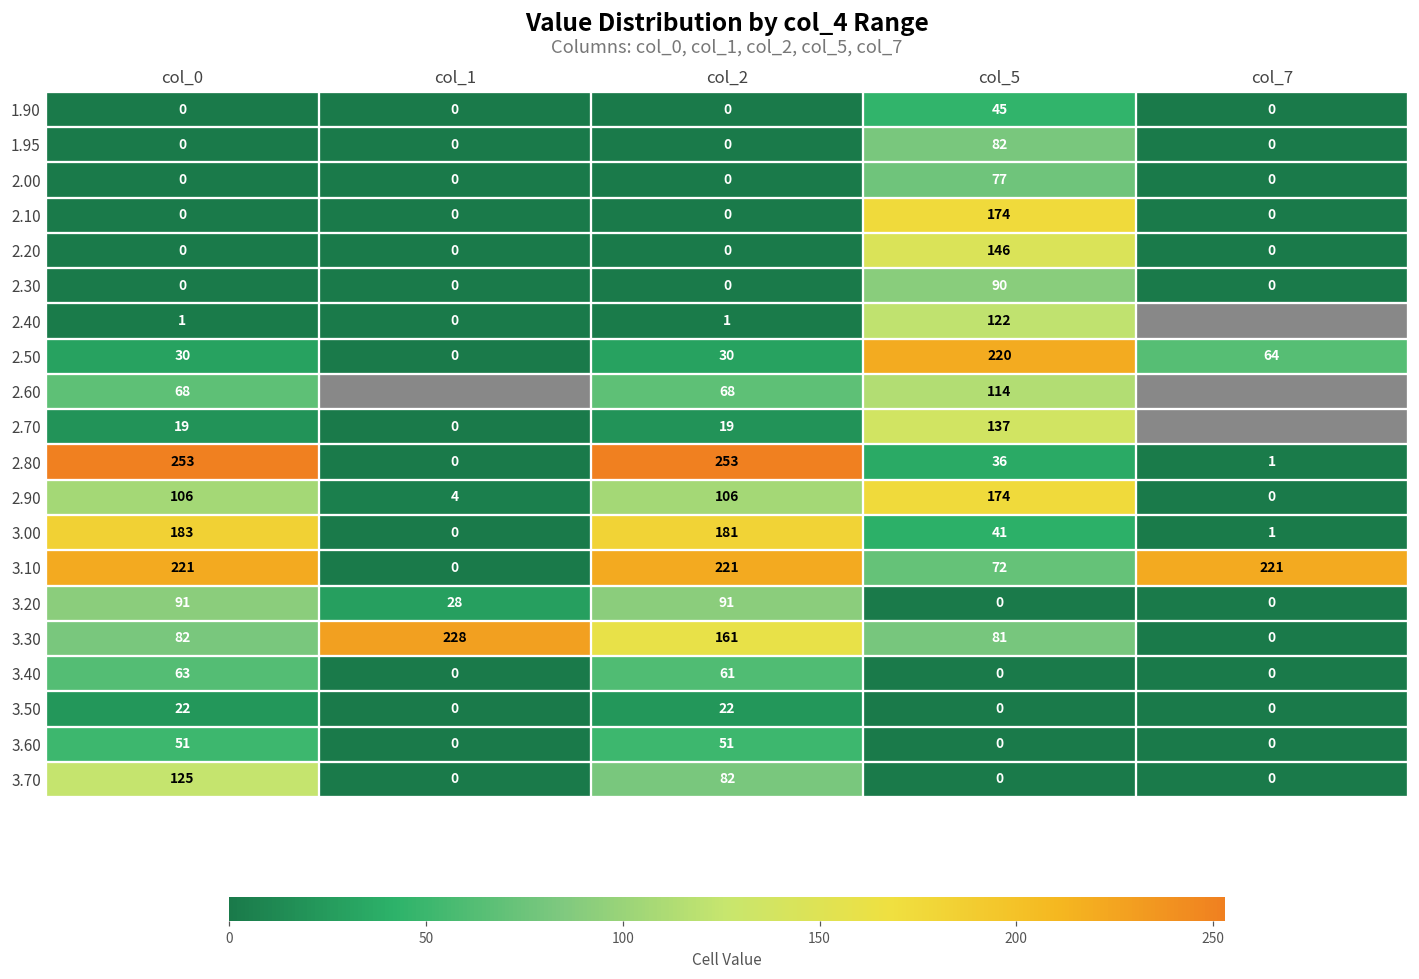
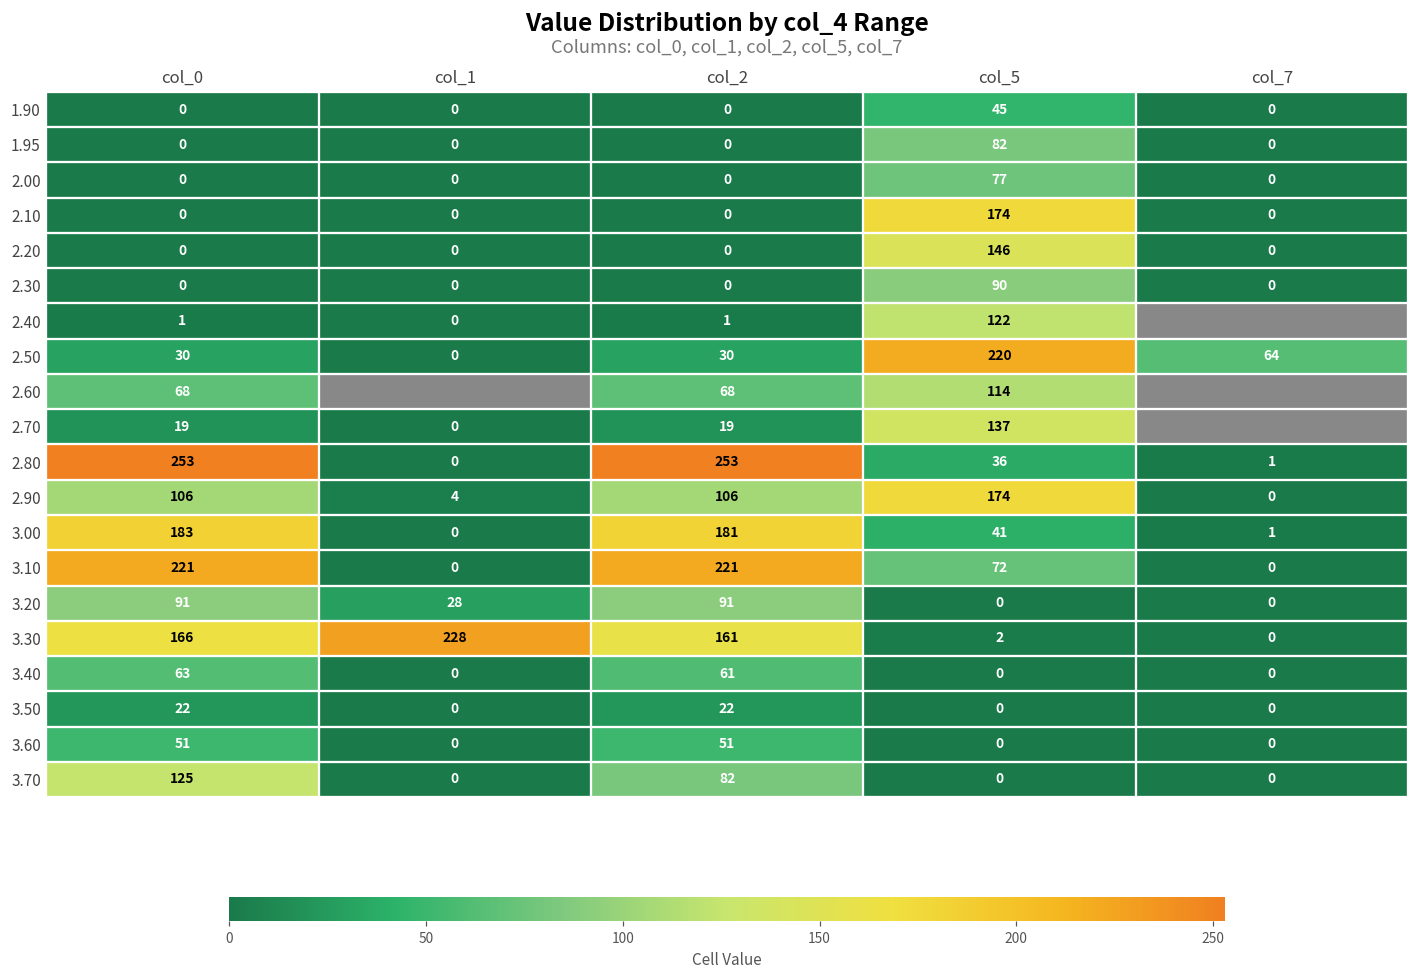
  {
    "1.90": {
      "col_0": 0,
      "col_1": 0,
      "col_2": 0,
      "col_5": 45,
      "col_7": 0
    },
    "1.95": {
      "col_0": 0,
      "col_1": 0,
      "col_2": 0,
      "col_5": 82,
      "col_7": 0
    },
    "2.00": {
      "col_0": 0,
      "col_1": 0,
      "col_2": 0,
      "col_5": 77,
      "col_7": 0
    },
    "2.10": {
      "col_0": 0,
      "col_1": 0,
      "col_2": 0,
      "col_5": 174,
      "col_7": 0
    },
    "2.20": {
      "col_0": 0,
      "col_1": 0,
      "col_2": 0,
      "col_5": 146,
      "col_7": 0
    },
    "2.30": {
      "col_0": 0,
      "col_1": 0,
      "col_2": 0,
      "col_5": 90,
      "col_7": 0
    },
    "2.40": {
      "col_0": 1,
      "col_1": 0,
      "col_2": 1,
      "col_5": 122
    },
    "2.50": {
      "col_0": 30,
      "col_1": 0,
      "col_2": 30,
      "col_5": 220,
      "col_7": 64
    },
    "2.60": {
      "col_0": 68,
      "col_2": 68,
      "col_5": 114
    },
    "2.70": {
      "col_0": 19,
      "col_1": 0,
      "col_2": 19,
      "col_5": 137
    },
    "2.80": {
      "col_0": 253,
      "col_1": 0,
      "col_2": 253,
      "col_5": 36,
      "col_7": 1
    },
    "2.90": {
      "col_0": 106,
      "col_1": 4,
      "col_2": 106,
      "col_5": 174,
      "col_7": 0
    },
    "3.00": {
      "col_0": 183,
      "col_1": 0,
      "col_2": 181,
      "col_5": 41,
      "col_7": 1
    },
    "3.10": {
      "col_0": 221,
      "col_1": 0,
      "col_2": 221,
      "col_5": 72,
-     "col_7": 221
+     "col_7": 0
    },
    "3.20": {
      "col_0": 91,
      "col_1": 28,
      "col_2": 91,
      "col_5": 0,
      "col_7": 0
    },
    "3.30": {
-     "col_0": 82,
+     "col_0": 166,
      "col_1": 228,
      "col_2": 161,
-     "col_5": 81,
+     "col_5": 2,
      "col_7": 0
    },
    "3.40": {
      "col_0": 63,
      "col_1": 0,
      "col_2": 61,
      "col_5": 0,
      "col_7": 0
    },
    "3.50": {
      "col_0": 22,
      "col_1": 0,
      "col_2": 22,
      "col_5": 0,
      "col_7": 0
    },
    "3.60": {
      "col_0": 51,
      "col_1": 0,
      "col_2": 51,
      "col_5": 0,
      "col_7": 0
    },
    "3.70": {
      "col_0": 125,
      "col_1": 0,
      "col_2": 82,
      "col_5": 0,
      "col_7": 0
    }
  }
